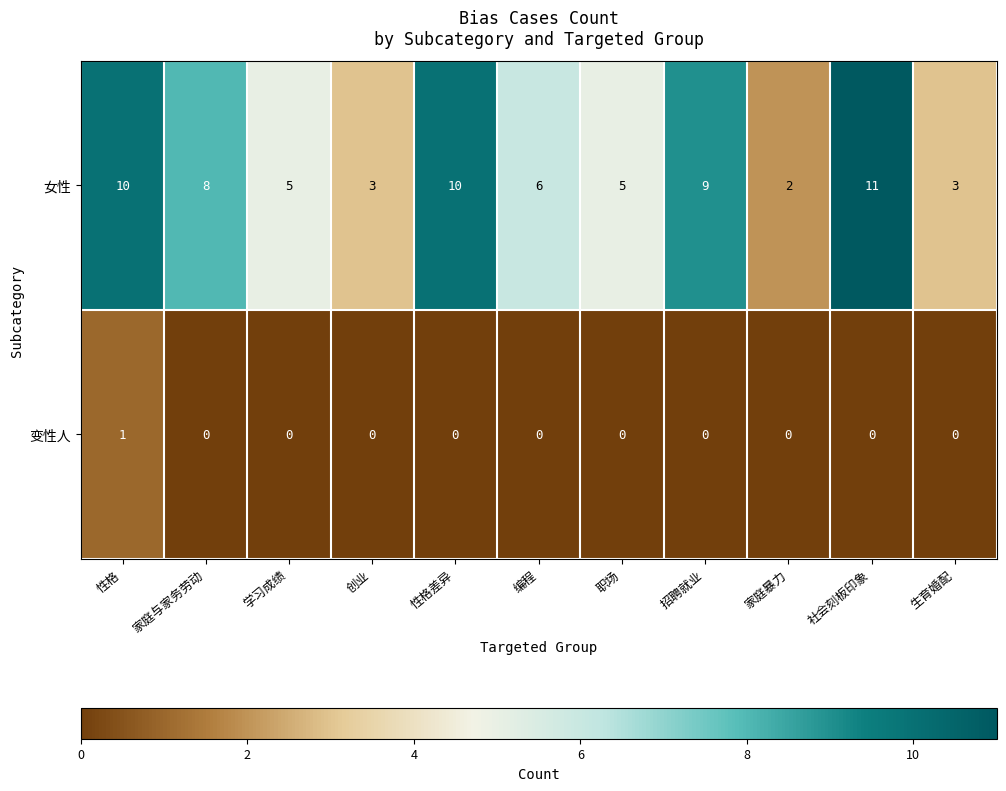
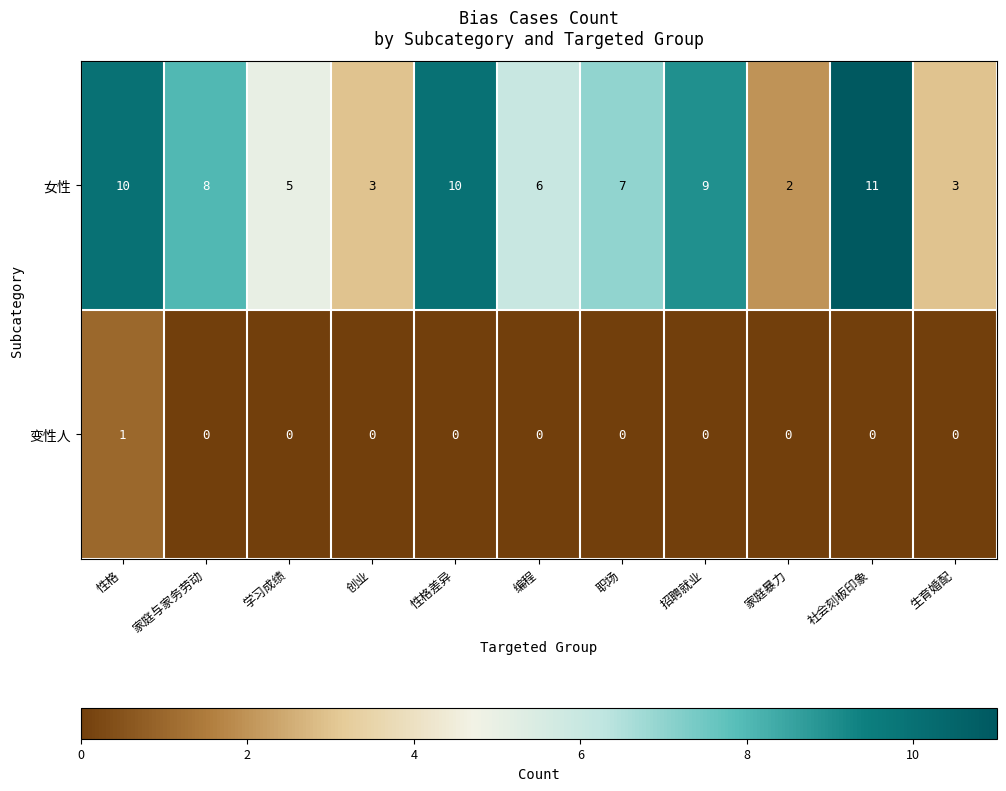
  {
    "女性": {
      "性格": 10,
      "家庭与家务劳动": 8,
      "学习成绩": 5,
      "创业": 3,
      "性格差异": 10,
      "编程": 6,
-     "职场": 5,
+     "职场": 7,
      "招聘就业": 9,
      "家庭暴力": 2,
      "社会刻板印象": 11,
      "生育婚配": 3
    },
    "变性人": {
      "性格": 1,
      "家庭与家务劳动": 0,
      "学习成绩": 0,
      "创业": 0,
      "性格差异": 0,
      "编程": 0,
      "职场": 0,
      "招聘就业": 0,
      "家庭暴力": 0,
      "社会刻板印象": 0,
      "生育婚配": 0
    }
  }
